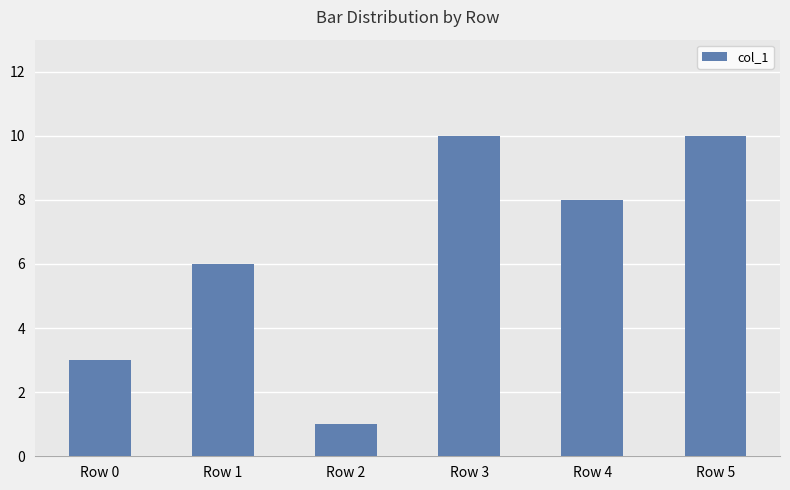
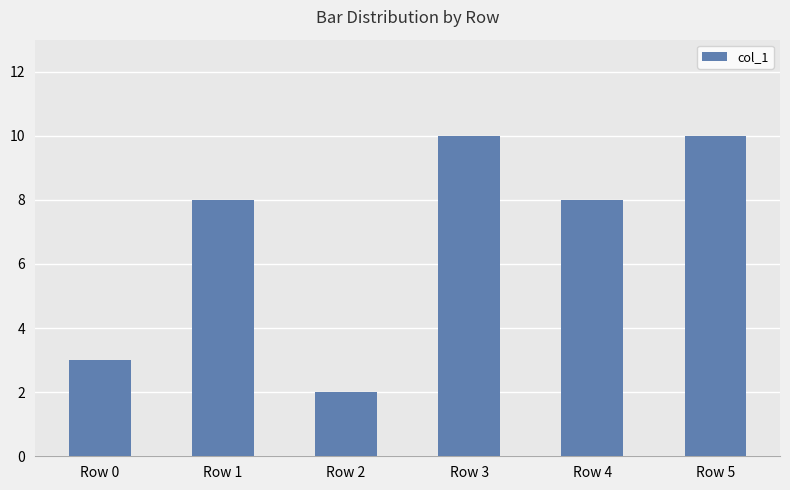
  {
    "Row 0": 3,
-   "Row 1": 6,
-   "Row 2": 1,
+   "Row 1": 8,
+   "Row 2": 2,
    "Row 3": 10,
    "Row 4": 8,
    "Row 5": 10
  }
